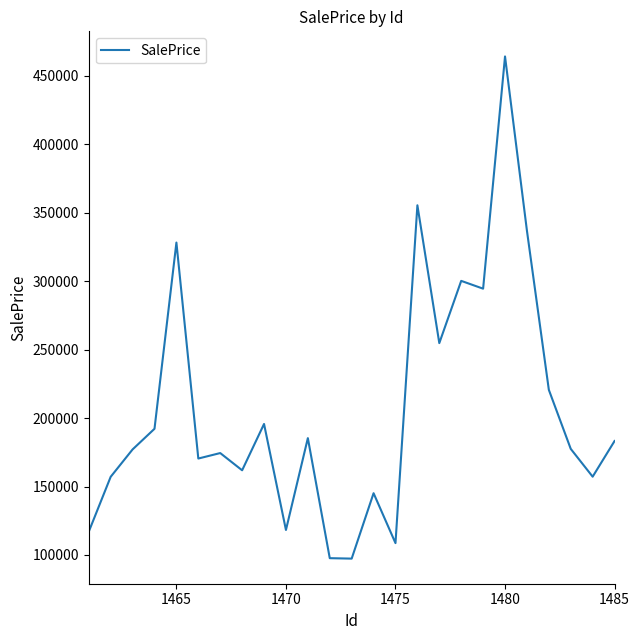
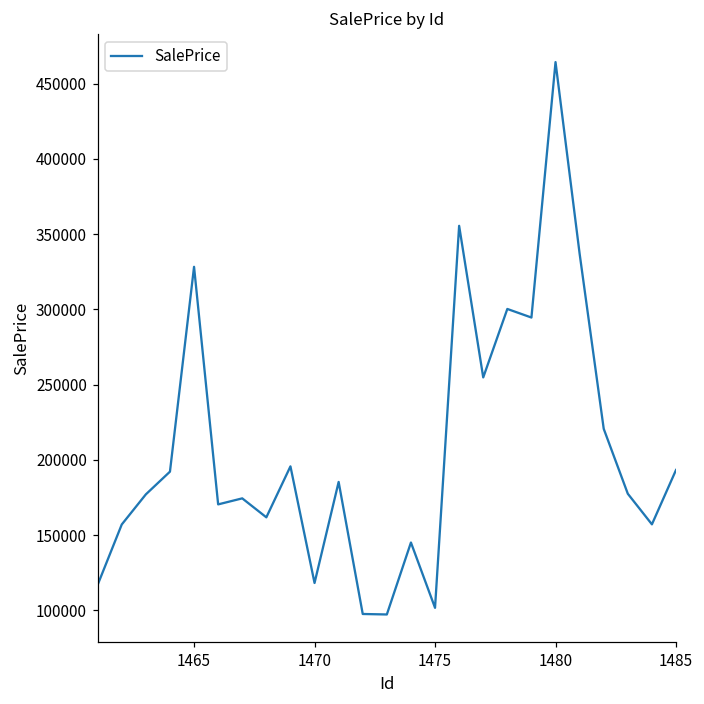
  {
    "1465": 328000,
    "1470": 118000,
-   "1475": 109000,
+   "1475": 102000,
    "1480": 464000,
-   "1485": 183000
+   "1485": 193000
  }
